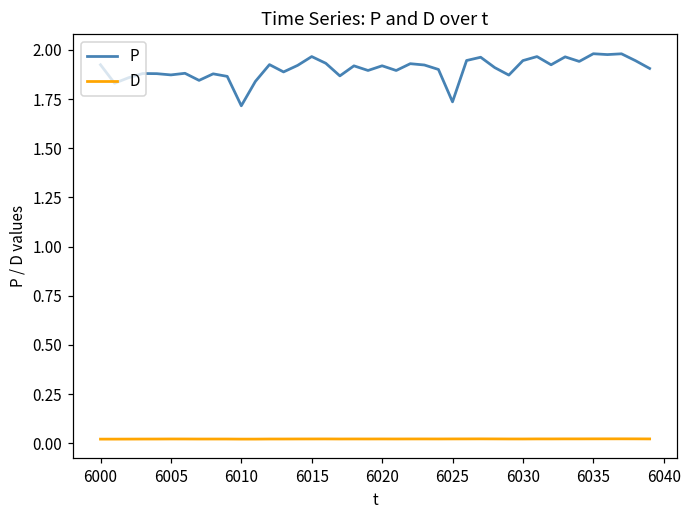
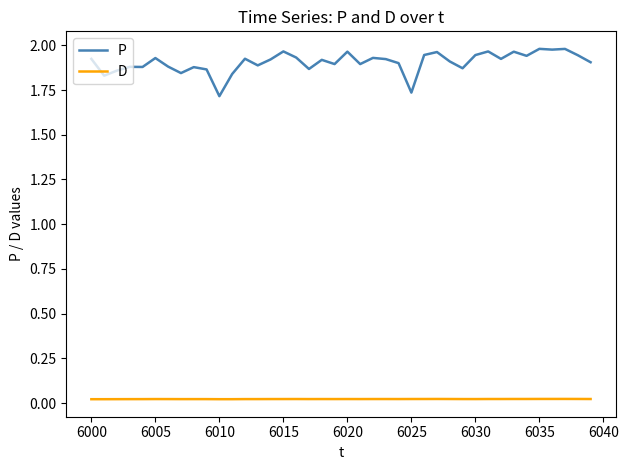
  {
    "P": {
-     "6005": 1.87,
+     "6005": 1.93,
      "6010": 1.72,
      "6015": 1.97,
-     "6020": 1.92,
+     "6020": 1.96,
      "6025": 1.74,
      "6030": 1.95,
      "6035": 1.98
    },
    "D": {
      "6000": 0.02,
      "6005": 0.02,
      "6010": 0.02,
      "6015": 0.02,
      "6020": 0.02,
      "6025": 0.02,
      "6030": 0.02,
      "6035": 0.02
    }
  }
